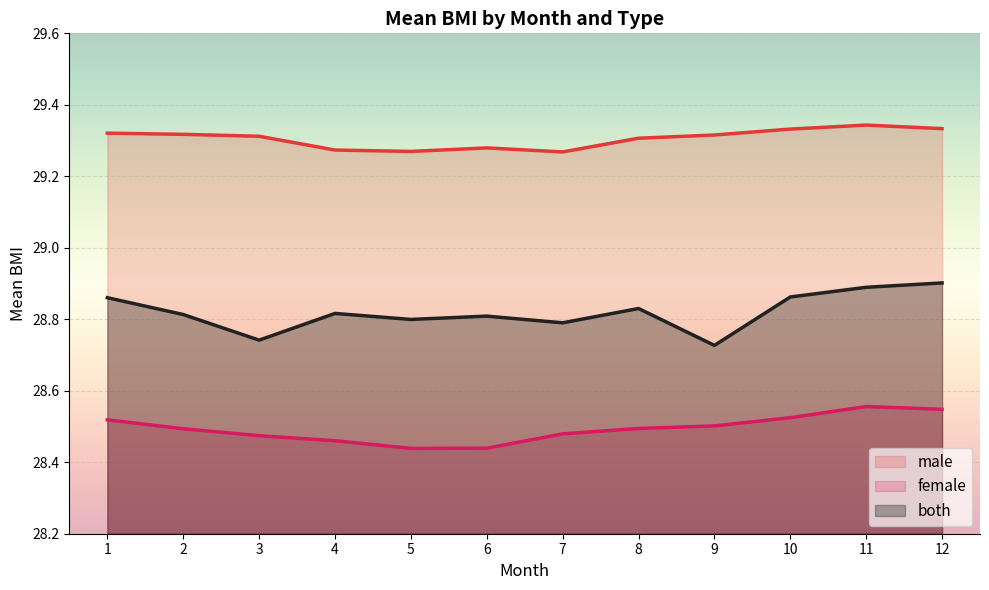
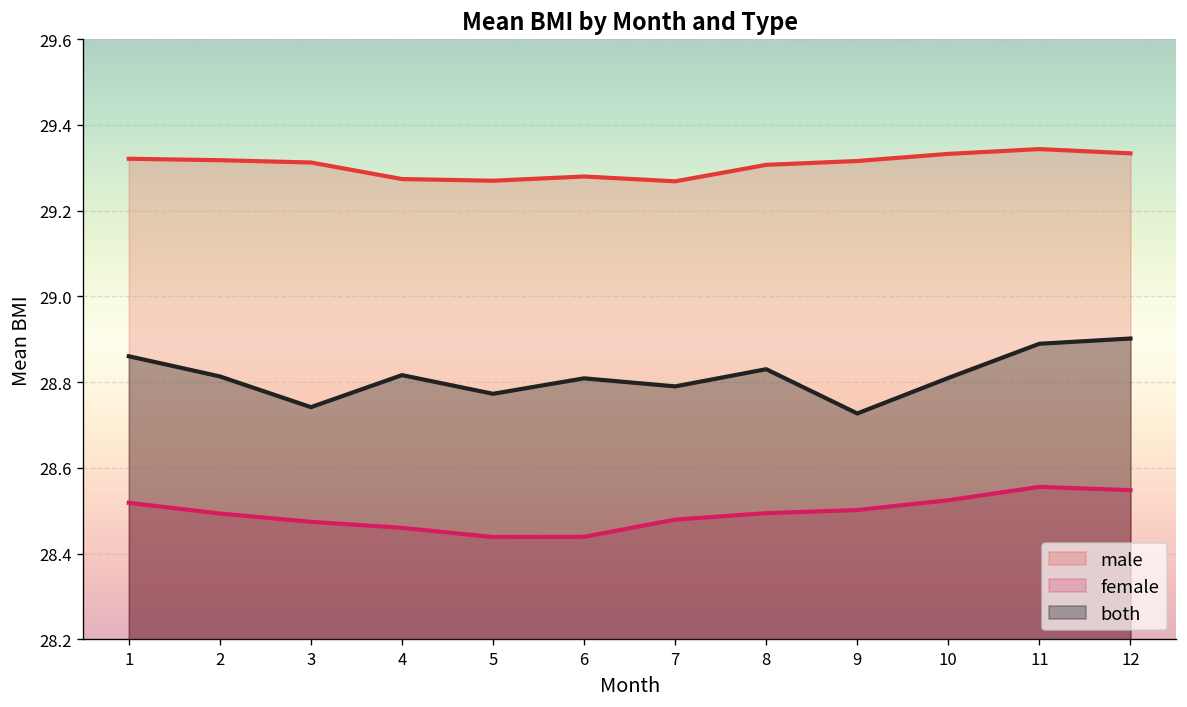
  {
    "both": {
      "1": 28.86,
      "2": 28.81,
      "3": 28.74,
      "4": 28.82,
-     "5": 28.80,
+     "5": 28.77,
      "6": 28.81,
      "7": 28.79,
      "8": 28.83,
      "9": 28.73,
-     "10": 28.86,
+     "10": 28.81,
      "11": 28.89,
      "12": 28.90
    }
  }
